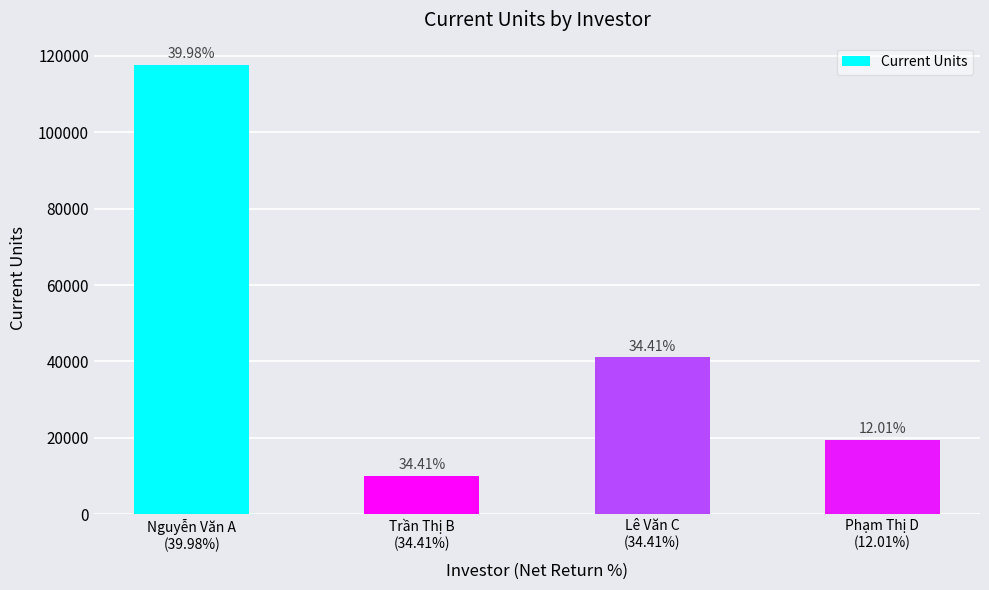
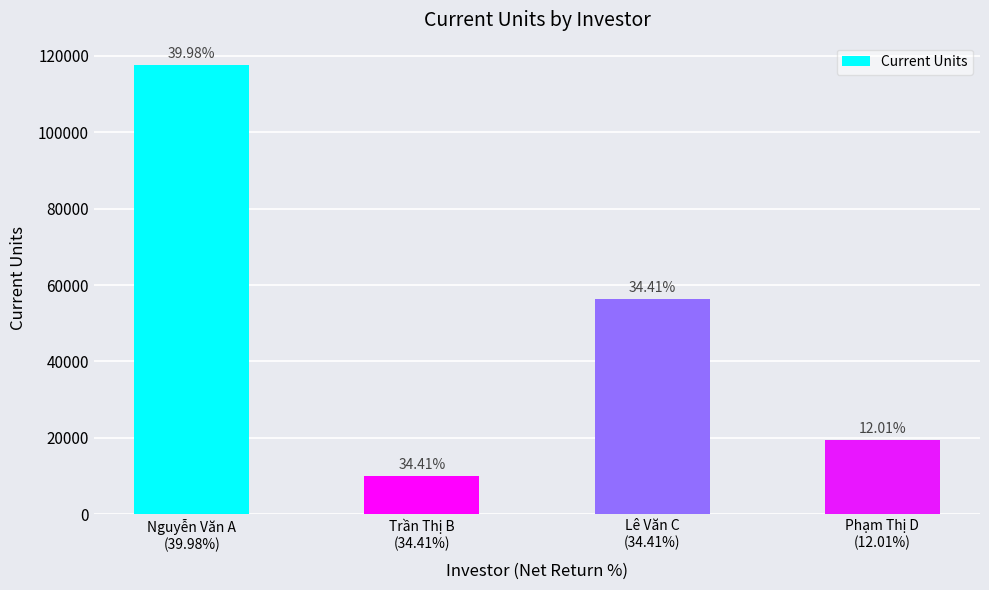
  {
-   "Lê Văn C (34.41%)": 41000
+   "Lê Văn C (34.41%)": 56000
  }
